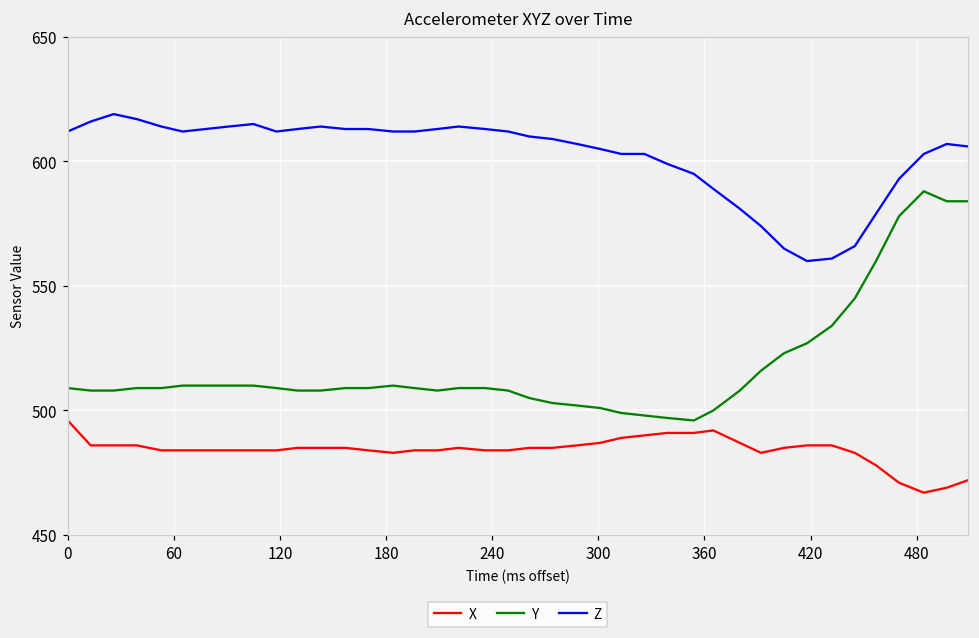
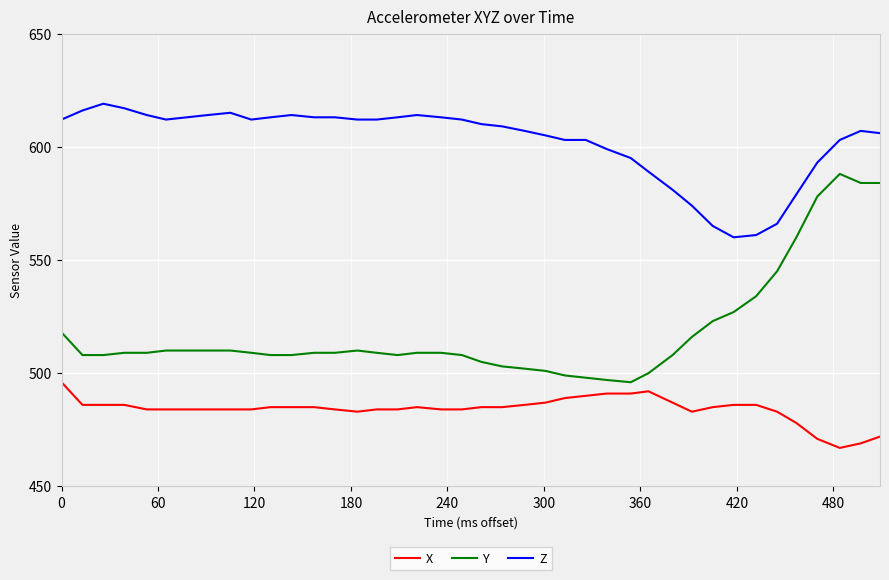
  {
    "X": {
      "0": 496
    },
    "Y": {
-     "0": 509
+     "0": 518
    },
    "Z": {
      "0": 612
    }
  }
